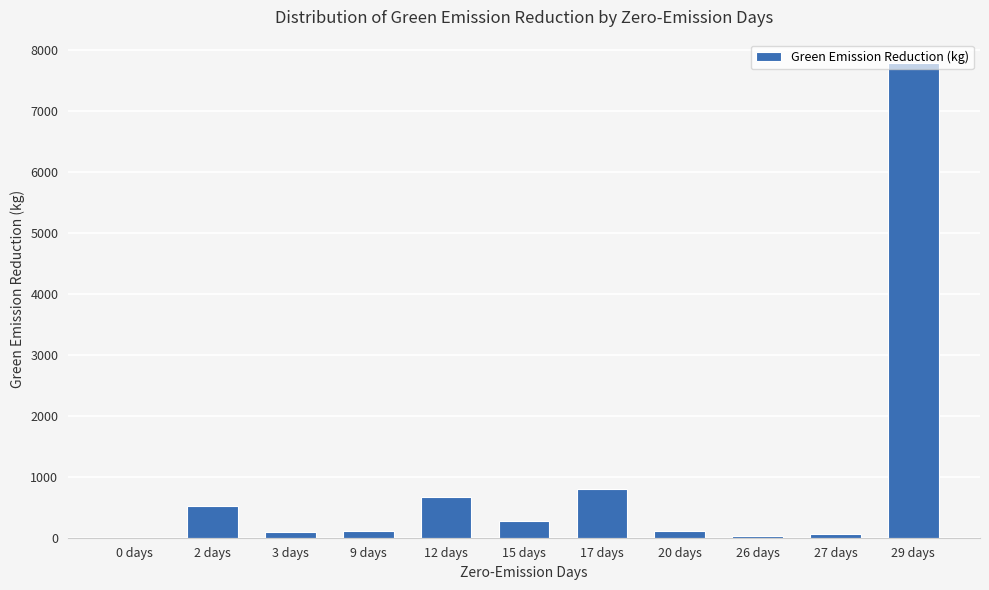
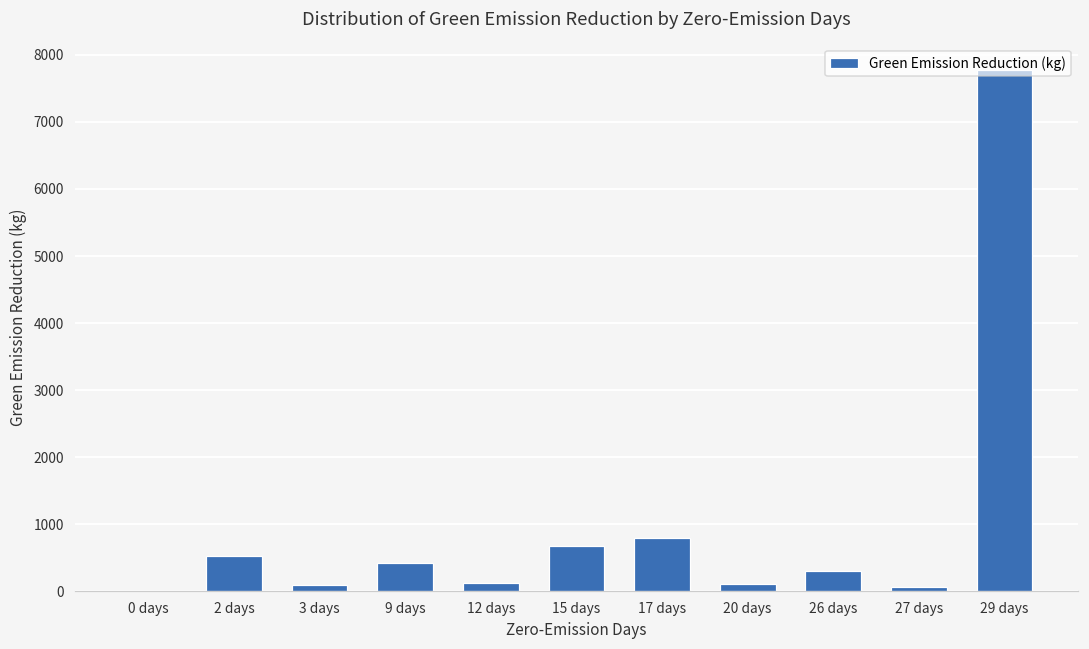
  {
    "0 days": 0,
    "2 days": 500,
    "3 days": 100,
-   "9 days": 100,
-   "12 days": 700,
-   "15 days": 300,
+   "9 days": 400,
+   "12 days": 100,
+   "15 days": 700,
    "17 days": 800,
    "20 days": 100,
-   "26 days": 0,
+   "26 days": 300,
    "27 days": 100
  }
